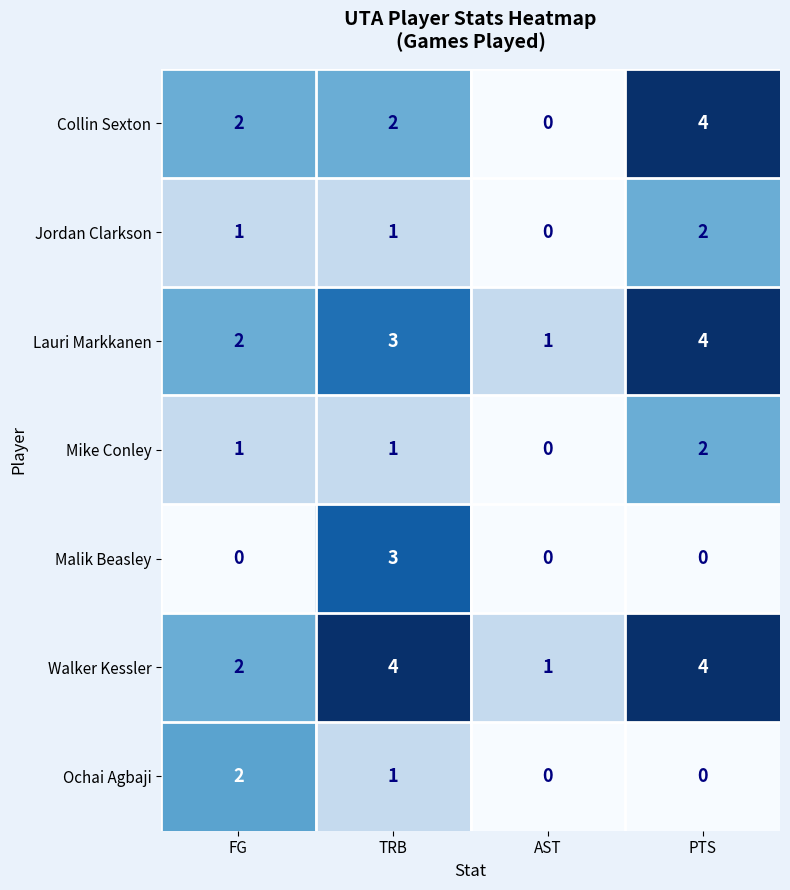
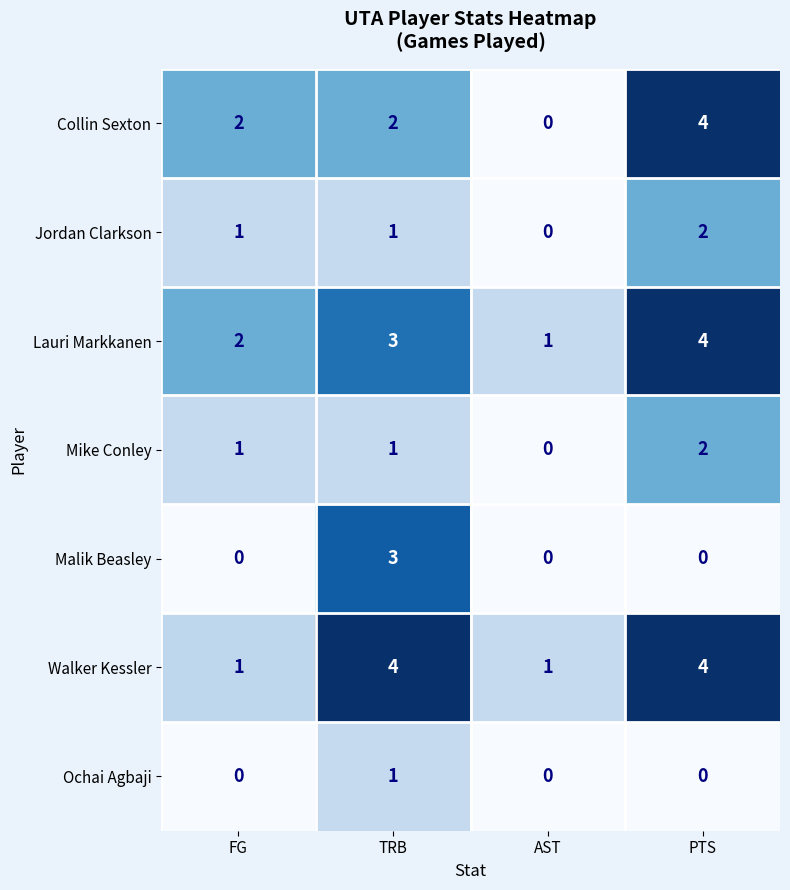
  {
    "Collin Sexton": {
      "FG": 2,
      "TRB": 2,
      "AST": 0,
      "PTS": 4
    },
    "Jordan Clarkson": {
      "FG": 1,
      "TRB": 1,
      "AST": 0,
      "PTS": 2
    },
    "Lauri Markkanen": {
      "FG": 2,
      "TRB": 3,
      "AST": 1,
      "PTS": 4
    },
    "Mike Conley": {
      "FG": 1,
      "TRB": 1,
      "AST": 0,
      "PTS": 2
    },
    "Malik Beasley": {
      "FG": 0,
      "TRB": 3,
      "AST": 0,
      "PTS": 0
    },
    "Walker Kessler": {
-     "FG": 2,
+     "FG": 1,
      "TRB": 4,
      "AST": 1,
      "PTS": 4
    },
    "Ochai Agbaji": {
-     "FG": 2,
+     "FG": 0,
      "TRB": 1,
      "AST": 0,
      "PTS": 0
    }
  }
